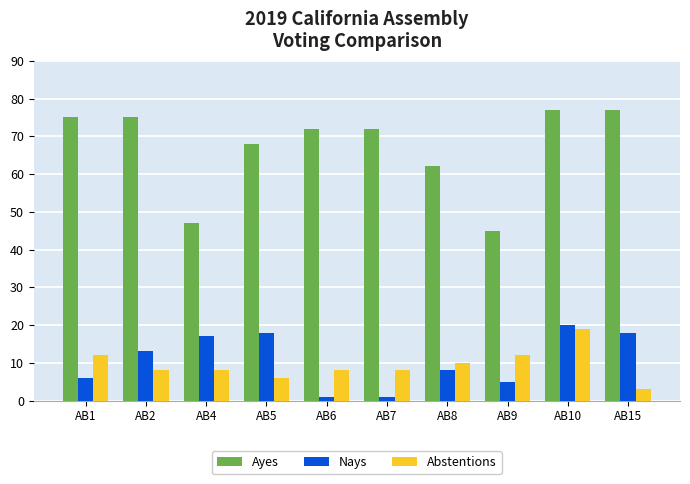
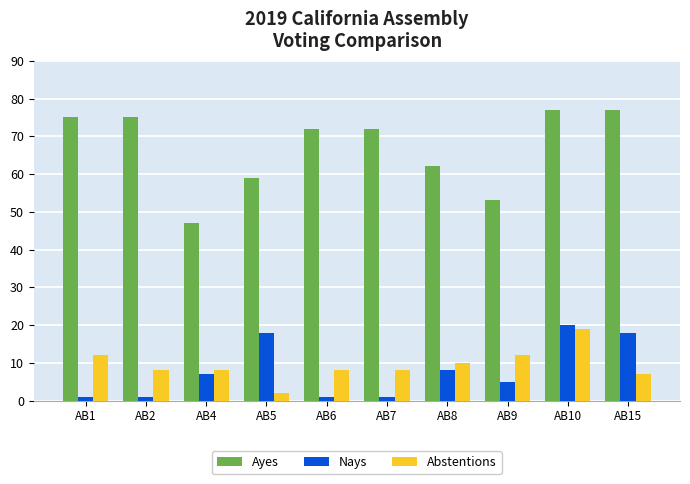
  {
    "Ayes": {
      "AB1": 75,
      "AB2": 75,
      "AB4": 47,
-     "AB5": 68,
+     "AB5": 59,
      "AB6": 72,
      "AB7": 72,
      "AB8": 62,
-     "AB9": 45,
+     "AB9": 53,
      "AB10": 77,
      "AB15": 77
    },
    "Nays": {
-     "AB1": 6,
-     "AB2": 13,
-     "AB4": 17,
+     "AB1": 1,
+     "AB2": 1,
+     "AB4": 7,
      "AB5": 18,
      "AB6": 1,
      "AB7": 1,
      "AB8": 8,
      "AB9": 5,
      "AB10": 20,
      "AB15": 18
    },
    "Abstentions": {
      "AB1": 12,
      "AB2": 8,
      "AB4": 8,
-     "AB5": 6,
+     "AB5": 2,
      "AB6": 8,
      "AB7": 8,
      "AB8": 10,
      "AB9": 12,
      "AB10": 19,
-     "AB15": 3
+     "AB15": 7
    }
  }
